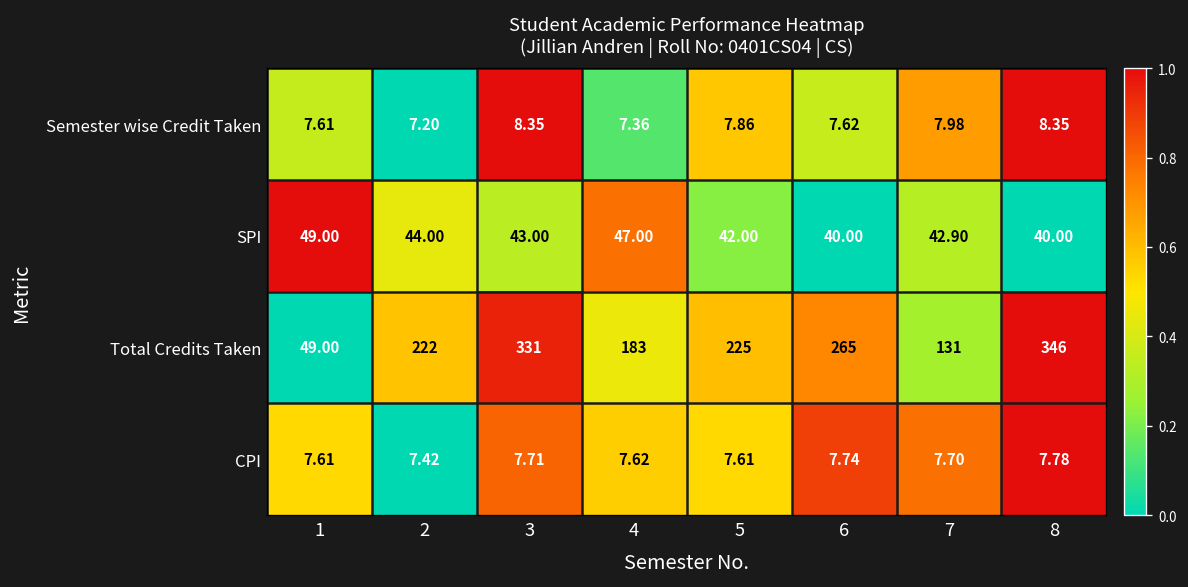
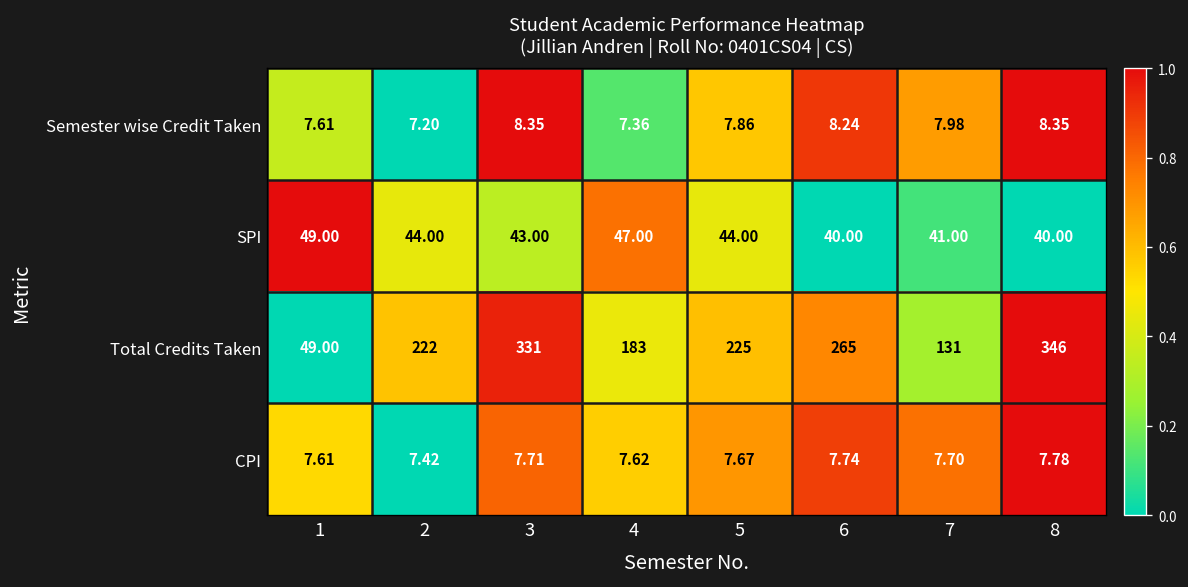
  {
    "Semester wise Credit Taken": {
      "1": 7.61,
      "2": 7.20,
      "3": 8.35,
      "4": 7.36,
      "5": 7.86,
-     "6": 7.62,
+     "6": 8.24,
      "7": 7.98,
      "8": 8.35
    },
    "SPI": {
      "1": 49.00,
      "2": 44.00,
      "3": 43.00,
      "4": 47.00,
-     "5": 42.00,
+     "5": 44.00,
      "6": 40.00,
-     "7": 42.90,
+     "7": 41.00,
      "8": 40.00
    },
    "Total Credits Taken": {
      "1": 49.00,
      "2": 222,
      "3": 331,
      "4": 183,
      "5": 225,
      "6": 265,
      "7": 131,
      "8": 346
    },
    "CPI": {
      "1": 7.61,
      "2": 7.42,
      "3": 7.71,
      "4": 7.62,
-     "5": 7.61,
+     "5": 7.67,
      "6": 7.74,
      "7": 7.70,
      "8": 7.78
    }
  }
